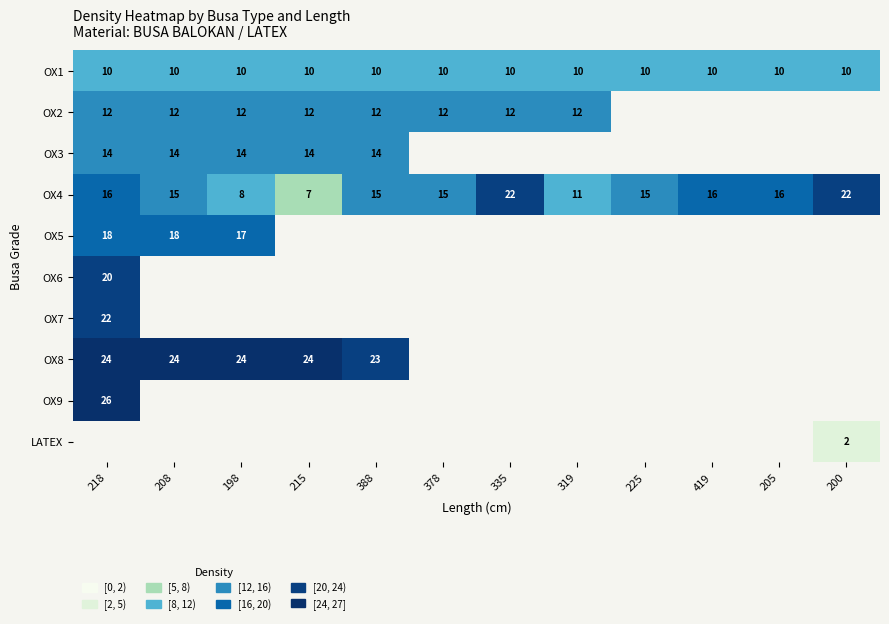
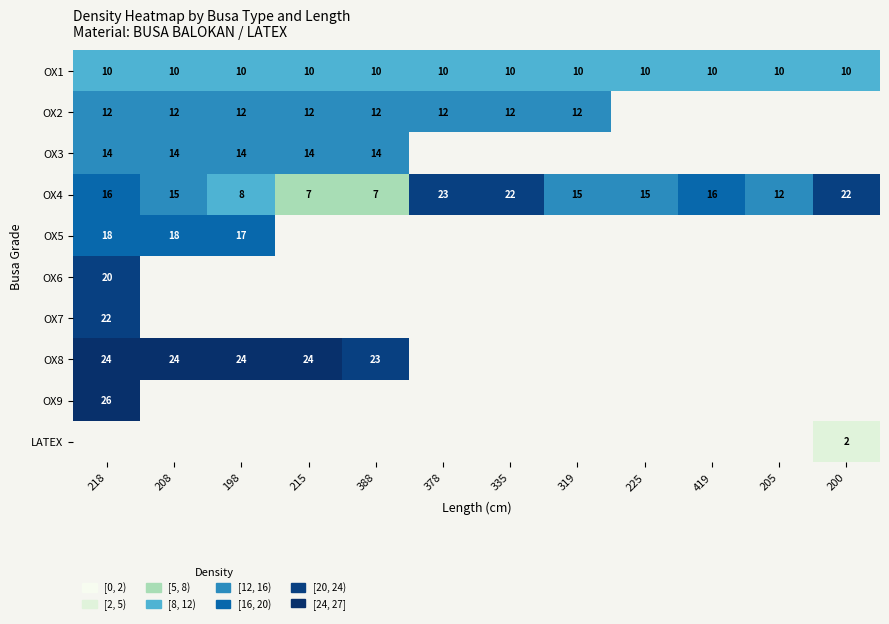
  {
    "OX1": {
      "218": 10,
      "208": 10,
      "198": 10,
      "215": 10,
      "388": 10,
      "378": 10,
      "335": 10,
      "319": 10,
      "225": 10,
      "419": 10,
      "205": 10,
      "200": 10
    },
    "OX2": {
      "218": 12,
      "208": 12,
      "198": 12,
      "215": 12,
      "388": 12,
      "378": 12,
      "335": 12,
      "319": 12
    },
    "OX3": {
      "218": 14,
      "208": 14,
      "198": 14,
      "215": 14,
      "388": 14
    },
    "OX4": {
      "218": 16,
      "208": 15,
      "198": 8,
      "215": 7,
-     "388": 15,
-     "378": 15,
+     "388": 7,
+     "378": 23,
      "335": 22,
-     "319": 11,
+     "319": 15,
      "225": 15,
      "419": 16,
-     "205": 16,
+     "205": 12,
      "200": 22
    },
    "OX5": {
      "218": 18,
      "208": 18,
      "198": 17
    },
    "OX6": {
      "218": 20
    },
    "OX7": {
      "218": 22
    },
    "OX8": {
      "218": 24,
      "208": 24,
      "198": 24,
      "215": 24,
      "388": 23
    },
    "OX9": {
      "218": 26
    },
    "LATEX": {
      "200": 2
    }
  }
